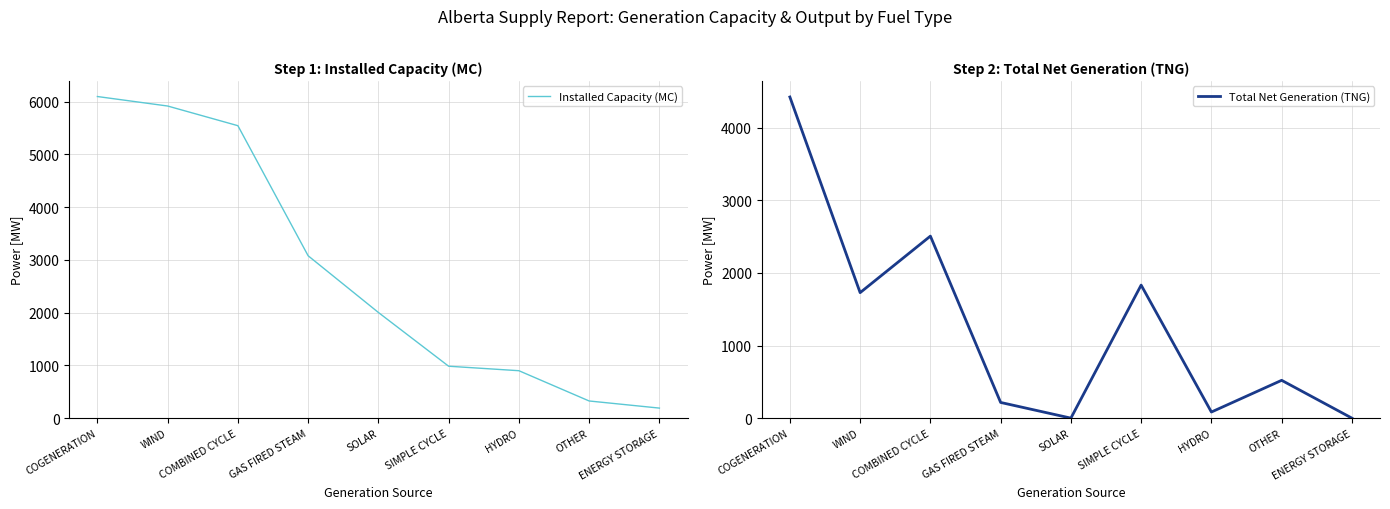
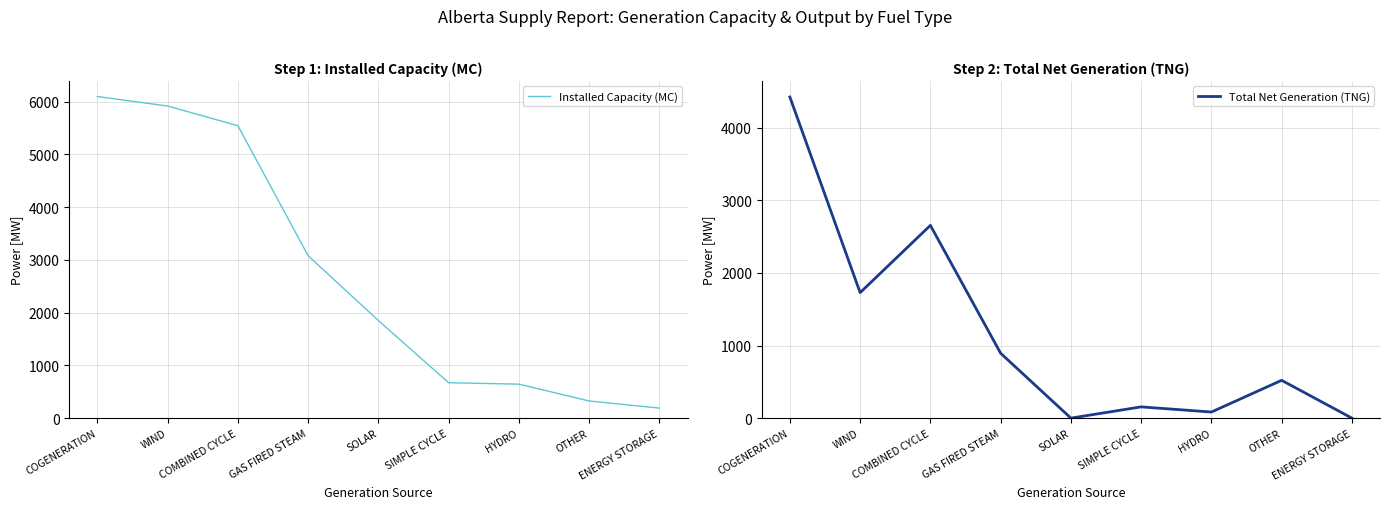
  {
    "Step 1: Installed Capacity (MC)": {
      "COGENERATION": 6100,
      "WIND": 5900,
      "COMBINED CYCLE": 5500,
      "GAS FIRED STEAM": 3100,
-     "SOLAR": 2000,
-     "SIMPLE CYCLE": 1000,
-     "HYDRO": 900,
+     "SOLAR": 1900,
+     "SIMPLE CYCLE": 700,
+     "HYDRO": 600,
      "OTHER": 300,
      "ENERGY STORAGE": 200
    },
    "Step 2: Total Net Generation (TNG)": {
      "COGENERATION": 4400,
      "WIND": 1700,
-     "COMBINED CYCLE": 2500,
-     "GAS FIRED STEAM": 200,
+     "COMBINED CYCLE": 2700,
+     "GAS FIRED STEAM": 900,
      "SOLAR": 0,
-     "SIMPLE CYCLE": 1800,
+     "SIMPLE CYCLE": 200,
      "HYDRO": 100,
      "OTHER": 500,
      "ENERGY STORAGE": 0
    }
  }
